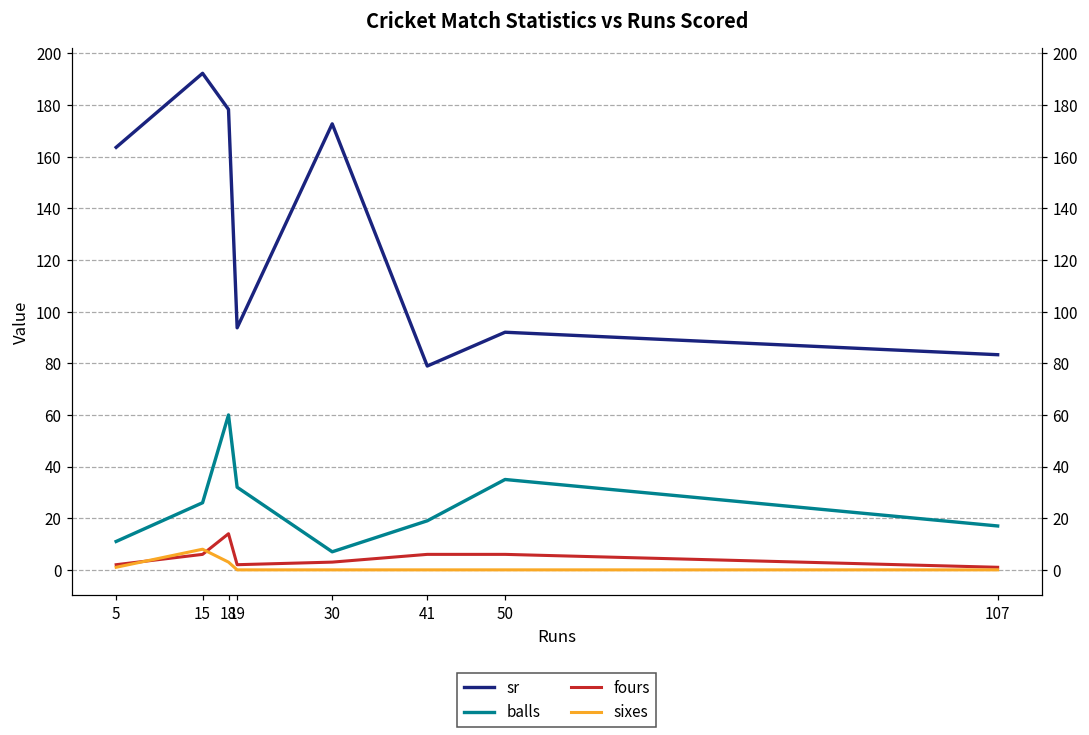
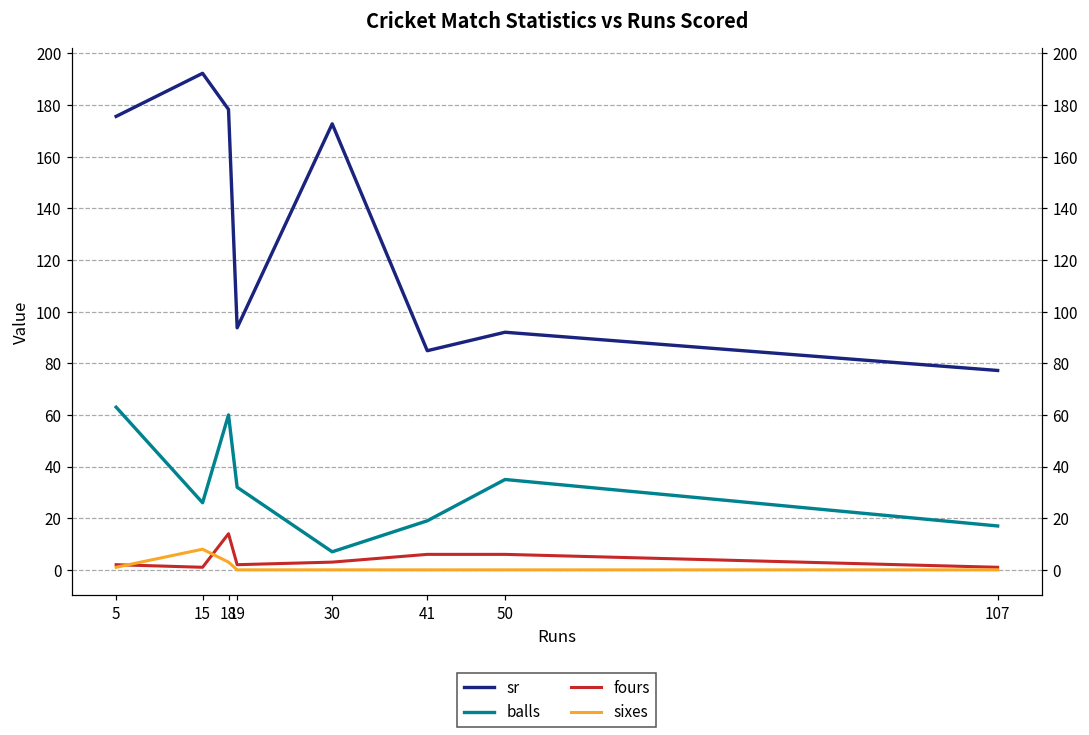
  {
    "sr": {
-     "5": 164,
+     "5": 176,
      "15": 192,
      "30": 173,
-     "41": 79,
+     "41": 85,
      "50": 92,
-     "107": 83
+     "107": 77
    },
    "balls": {
-     "5": 11,
+     "5": 63,
      "15": 26,
      "30": 7,
      "41": 19,
      "50": 35,
      "107": 17
    },
    "fours": {
-     "15": 6,
+     "15": 1,
      "30": 3,
      "41": 6,
      "50": 6
    },
    "sixes": {
      "15": 8,
      "30": 0,
      "41": 0,
      "50": 0
    }
  }
